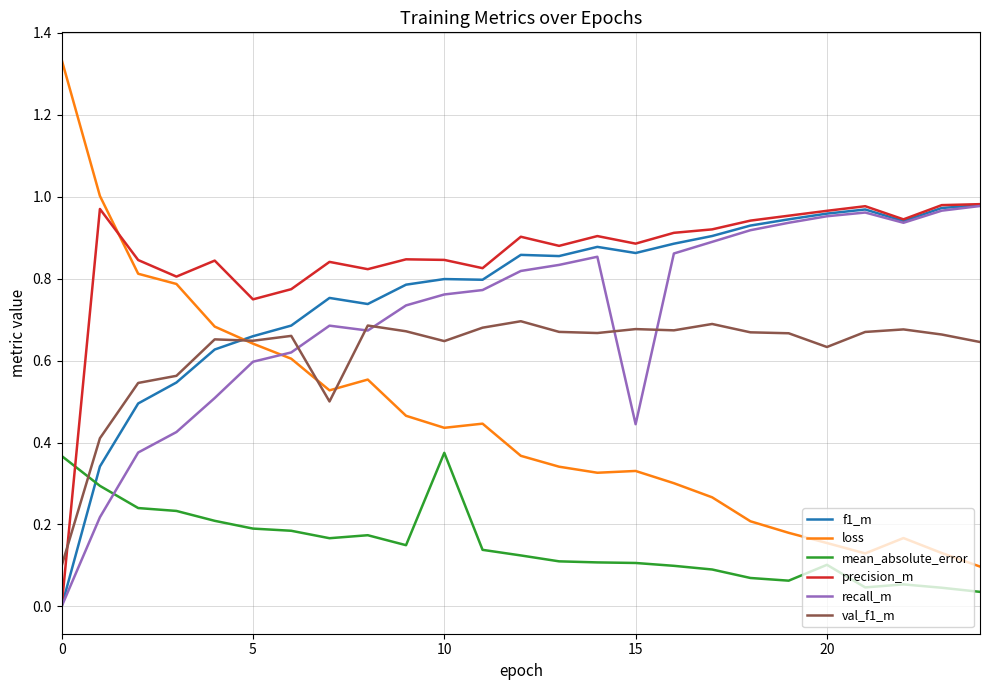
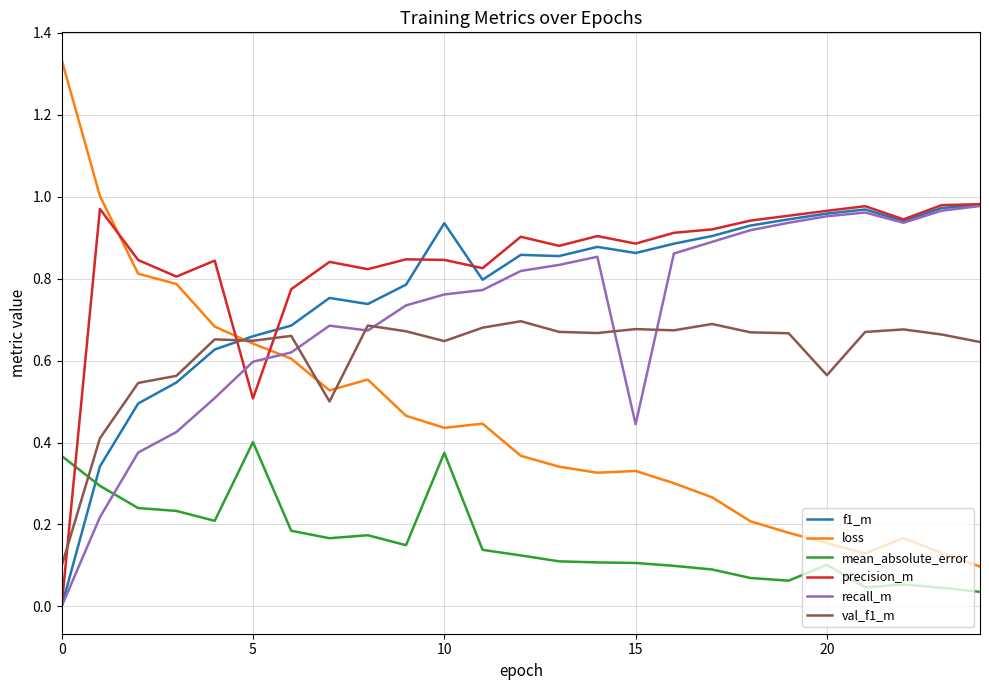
  {
    "f1_m": {
      "5": 0.66,
-     "10": 0.80,
+     "10": 0.94,
      "15": 0.86,
      "20": 0.96
    },
    "loss": {
      "0": 1.33,
      "5": 0.64,
      "10": 0.44,
      "15": 0.33
    },
    "mean_absolute_error": {
      "0": 0.37,
-     "5": 0.19,
+     "5": 0.40,
      "10": 0.37,
      "15": 0.11
    },
    "precision_m": {
-     "5": 0.75,
+     "5": 0.51,
      "10": 0.85,
      "15": 0.89,
      "20": 0.97
    },
    "recall_m": {
      "5": 0.60,
      "10": 0.76,
      "15": 0.44,
      "20": 0.95
    },
    "val_f1_m": {
      "0": 0.10,
      "5": 0.65,
      "10": 0.65,
      "15": 0.68,
-     "20": 0.63
+     "20": 0.56
    }
  }
